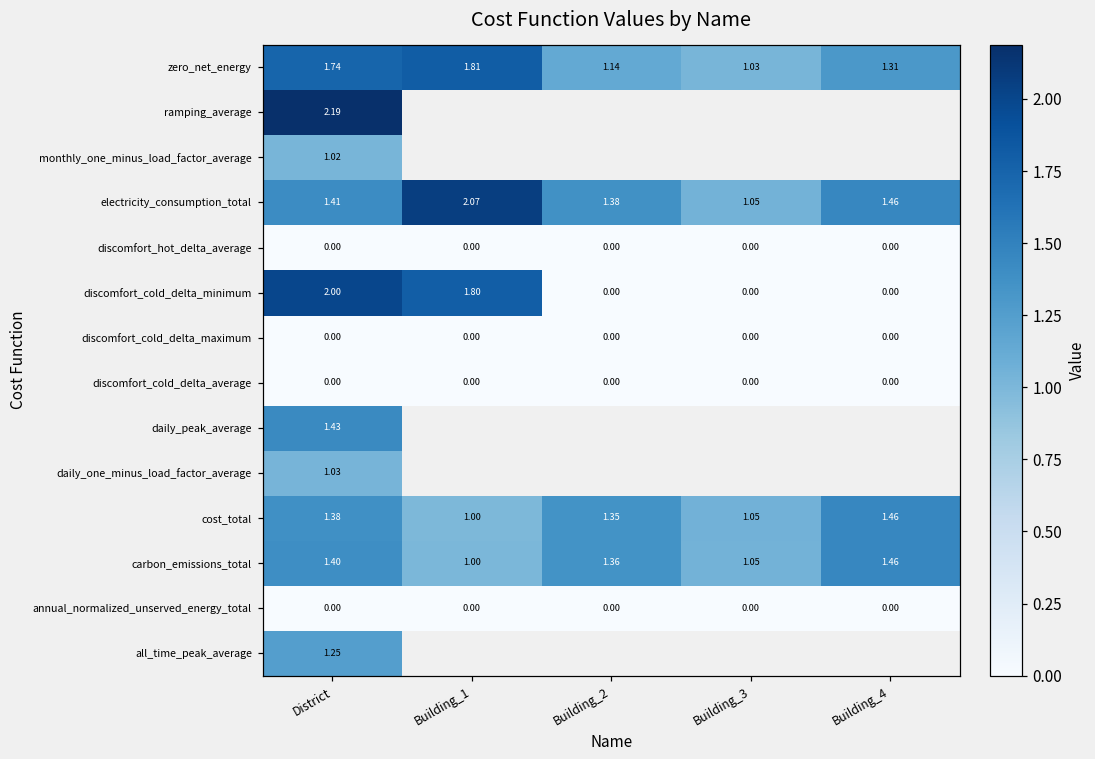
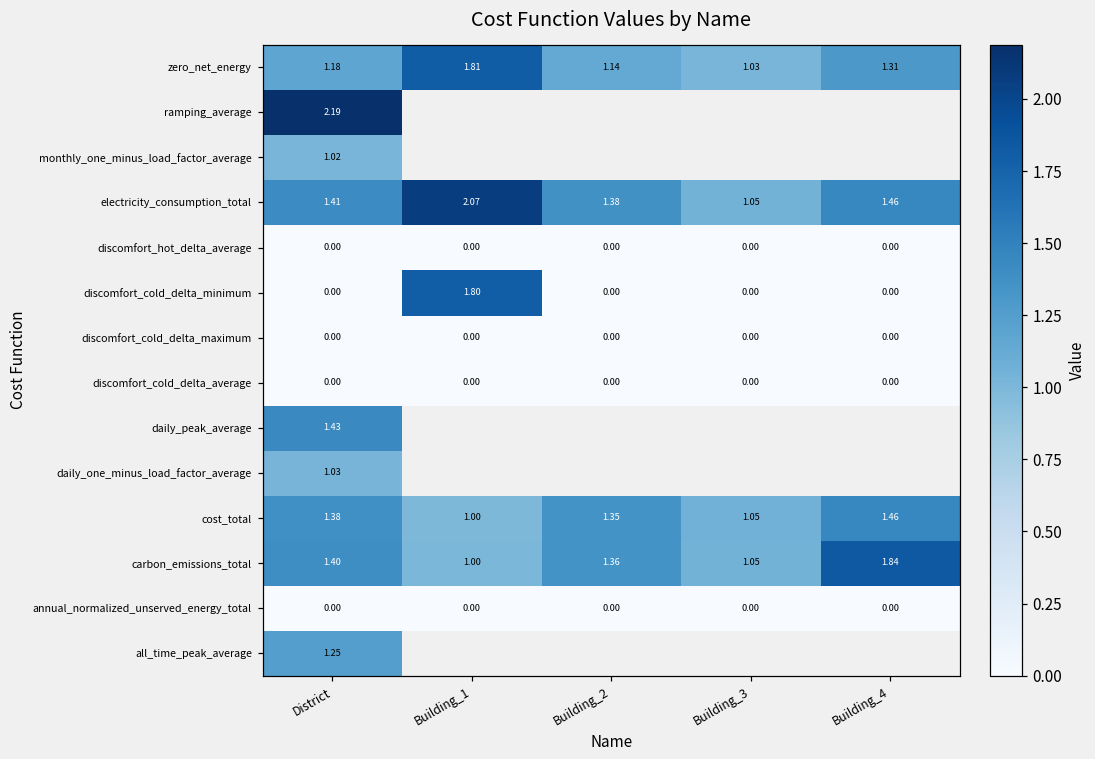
  {
    "zero_net_energy": {
-     "District": 1.74,
+     "District": 1.18,
      "Building_1": 1.81,
      "Building_2": 1.14,
      "Building_3": 1.03,
      "Building_4": 1.31
    },
    "ramping_average": {
      "District": 2.19
    },
    "monthly_one_minus_load_factor_average": {
      "District": 1.02
    },
    "electricity_consumption_total": {
      "District": 1.41,
      "Building_1": 2.07,
      "Building_2": 1.38,
      "Building_3": 1.05,
      "Building_4": 1.46
    },
    "discomfort_hot_delta_average": {
      "District": 0.00,
      "Building_1": 0.00,
      "Building_2": 0.00,
      "Building_3": 0.00,
      "Building_4": 0.00
    },
    "discomfort_cold_delta_minimum": {
-     "District": 2.00,
+     "District": 0.00,
      "Building_1": 1.80,
      "Building_2": 0.00,
      "Building_3": 0.00,
      "Building_4": 0.00
    },
    "discomfort_cold_delta_maximum": {
      "District": 0.00,
      "Building_1": 0.00,
      "Building_2": 0.00,
      "Building_3": 0.00,
      "Building_4": 0.00
    },
    "discomfort_cold_delta_average": {
      "District": 0.00,
      "Building_1": 0.00,
      "Building_2": 0.00,
      "Building_3": 0.00,
      "Building_4": 0.00
    },
    "daily_peak_average": {
      "District": 1.43
    },
    "daily_one_minus_load_factor_average": {
      "District": 1.03
    },
    "cost_total": {
      "District": 1.38,
      "Building_1": 1.00,
      "Building_2": 1.35,
      "Building_3": 1.05,
      "Building_4": 1.46
    },
    "carbon_emissions_total": {
      "District": 1.40,
      "Building_1": 1.00,
      "Building_2": 1.36,
      "Building_3": 1.05,
-     "Building_4": 1.46
+     "Building_4": 1.84
    },
    "annual_normalized_unserved_energy_total": {
      "District": 0.00,
      "Building_1": 0.00,
      "Building_2": 0.00,
      "Building_3": 0.00,
      "Building_4": 0.00
    },
    "all_time_peak_average": {
      "District": 1.25
    }
  }
